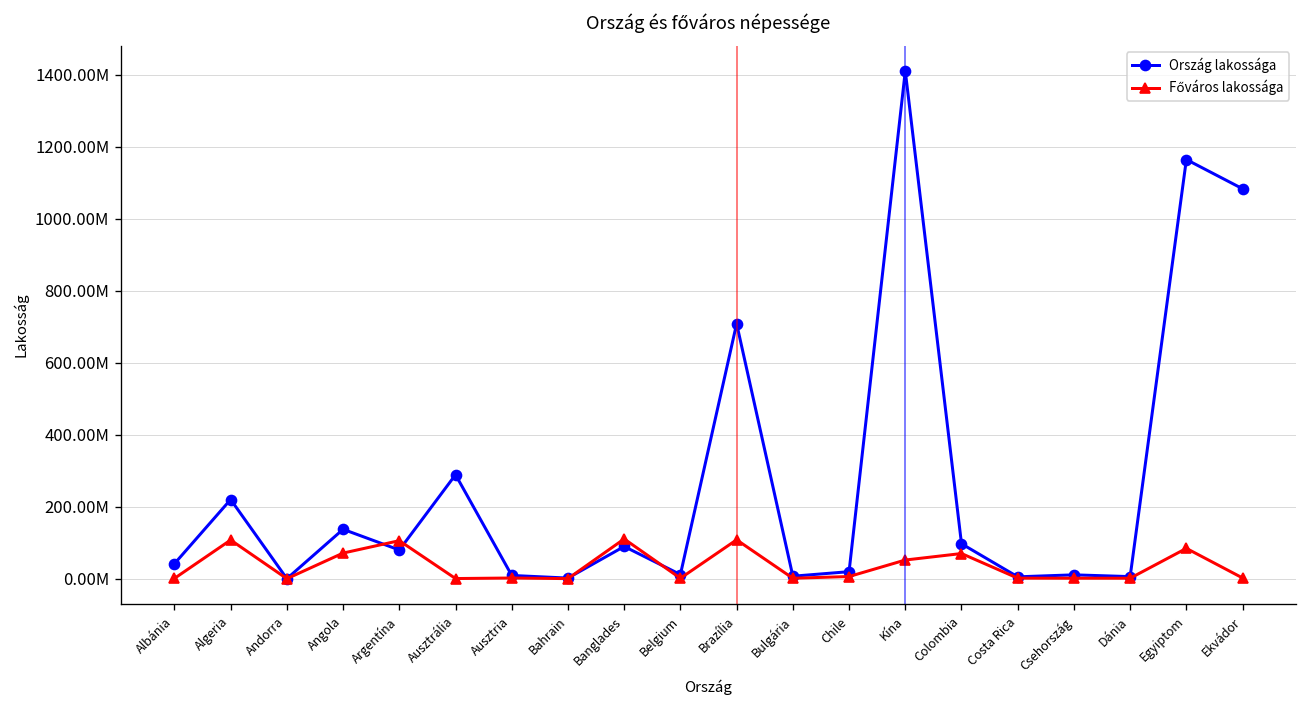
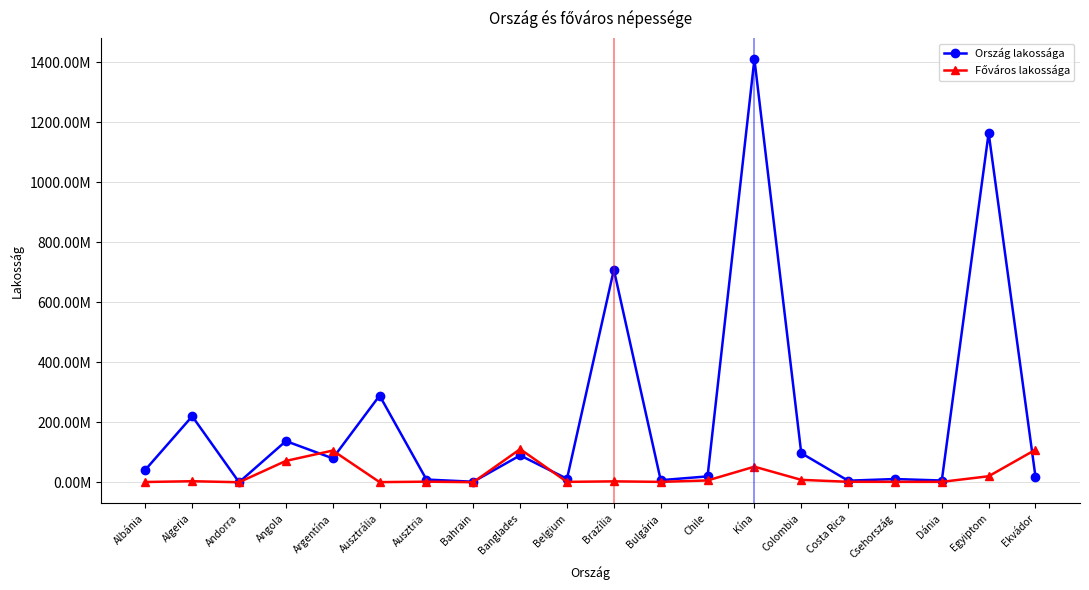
  {
    "Ország lakossága": {
      "Albánia": 40000000,
      "Algeria": 220000000,
      "Angola": 140000000,
      "Argentína": 80000000,
      "Ausztrália": 290000000,
      "Banglades": 90000000,
      "Belgium": 10000000,
      "Brazília": 710000000,
      "Chile": 20000000,
      "Kína": 1410000000,
      "Colombia": 100000000,
      "Csehország": 10000000,
      "Egyiptom": 1160000000,
-     "Ekvádor": 1080000000
+     "Ekvádor": 20000000
    },
    "Főváros lakossága": {
      "Albánia": 0,
-     "Algeria": 110000000,
+     "Algeria": 0,
      "Angola": 70000000,
      "Argentína": 110000000,
      "Ausztrália": 0,
      "Banglades": 110000000,
      "Belgium": 0,
-     "Brazília": 110000000,
+     "Brazília": 0,
      "Chile": 10000000,
      "Kína": 50000000,
-     "Colombia": 70000000,
+     "Colombia": 10000000,
      "Csehország": 0,
-     "Egyiptom": 80000000,
-     "Ekvádor": 0
+     "Egyiptom": 20000000,
+     "Ekvádor": 110000000
    }
  }
